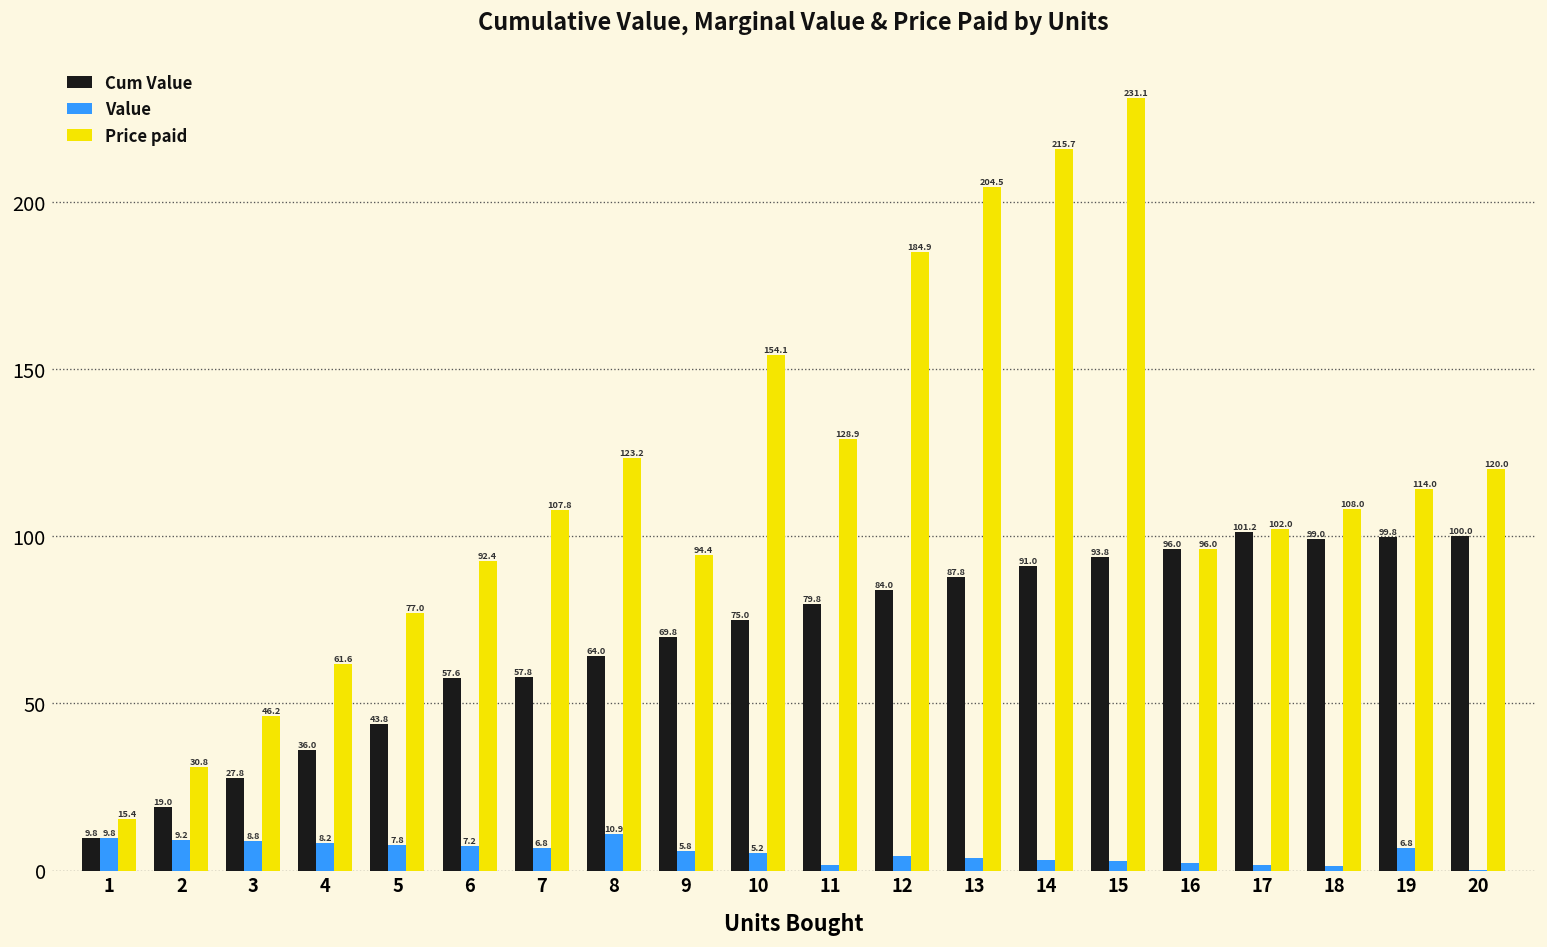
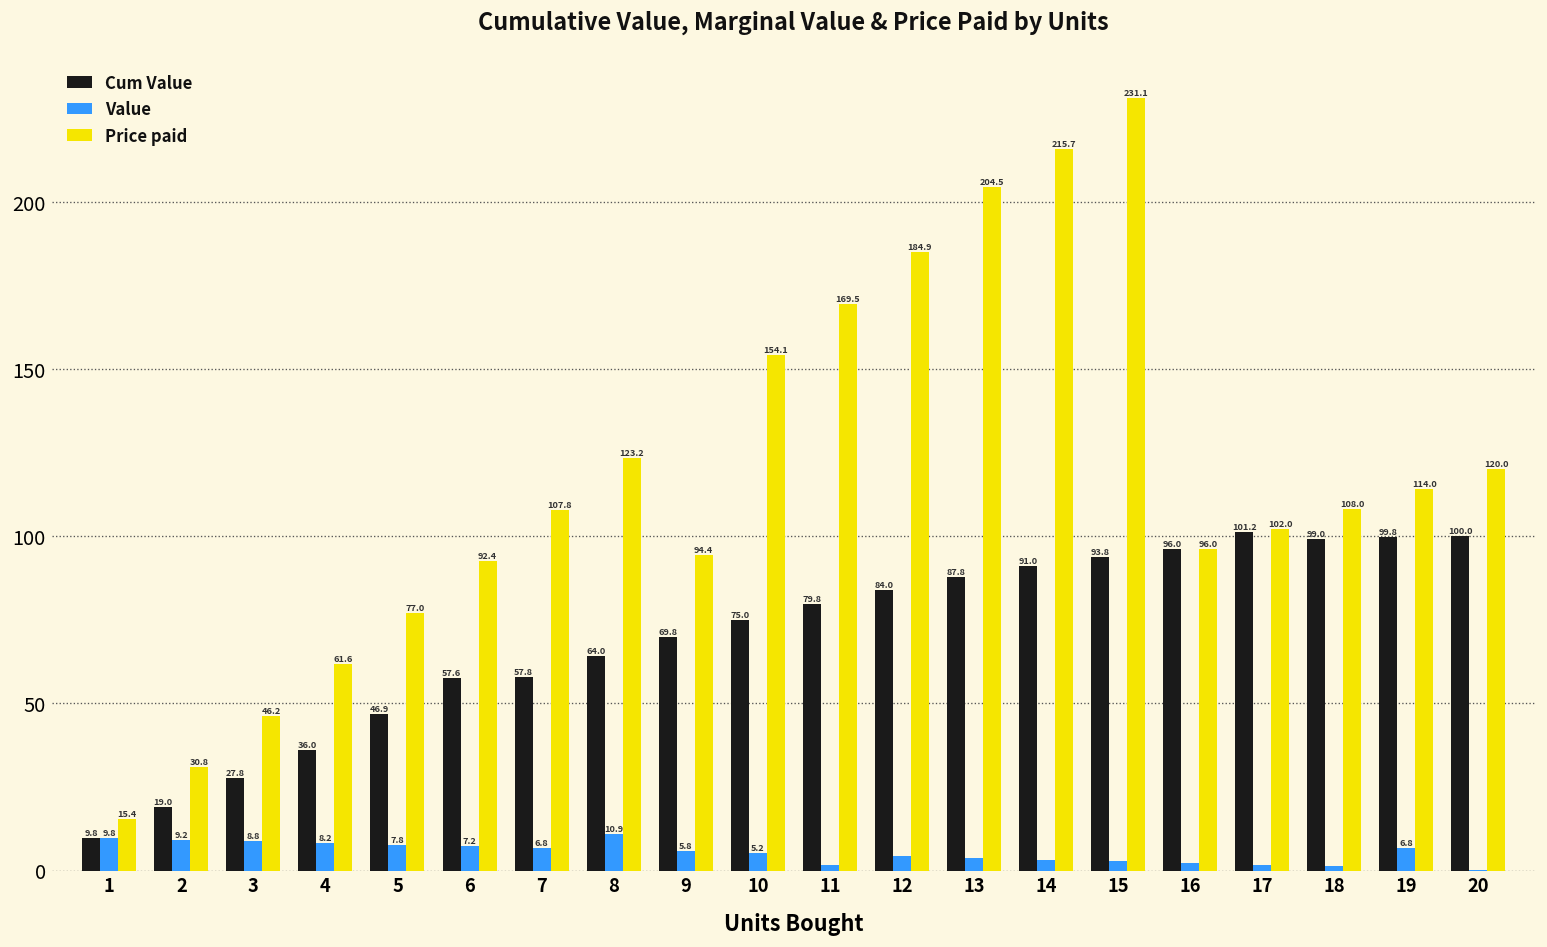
  {
    "Cum Value": {
      "1": 9.8,
      "2": 19.0,
      "3": 27.8,
      "4": 36.0,
-     "5": 43.8,
+     "5": 46.9,
      "6": 57.6,
      "7": 57.8,
      "8": 64.0,
      "9": 69.8,
      "10": 75.0,
      "11": 79.8,
      "12": 84.0,
      "13": 87.8,
      "14": 91.0,
      "15": 93.8,
      "16": 96.0,
      "17": 101.2,
      "18": 99.0,
      "19": 99.8,
      "20": 100.0
    },
    "Value": {
      "1": 9.8,
      "2": 9.2,
      "3": 8.8,
      "4": 8.2,
      "5": 7.8,
      "6": 7.2,
      "7": 6.8,
      "8": 10.9,
      "9": 5.8,
      "10": 5.2,
      "19": 6.8
    },
    "Price paid": {
      "1": 15.4,
      "2": 30.8,
      "3": 46.2,
      "4": 61.6,
      "5": 77.0,
      "6": 92.4,
      "7": 107.8,
      "8": 123.2,
      "9": 94.4,
      "10": 154.1,
-     "11": 128.9,
+     "11": 169.5,
      "12": 184.9,
      "13": 204.5,
      "14": 215.7,
      "15": 231.1,
      "16": 96.0,
      "17": 102.0,
      "18": 108.0,
      "19": 114.0,
      "20": 120.0
    }
  }
